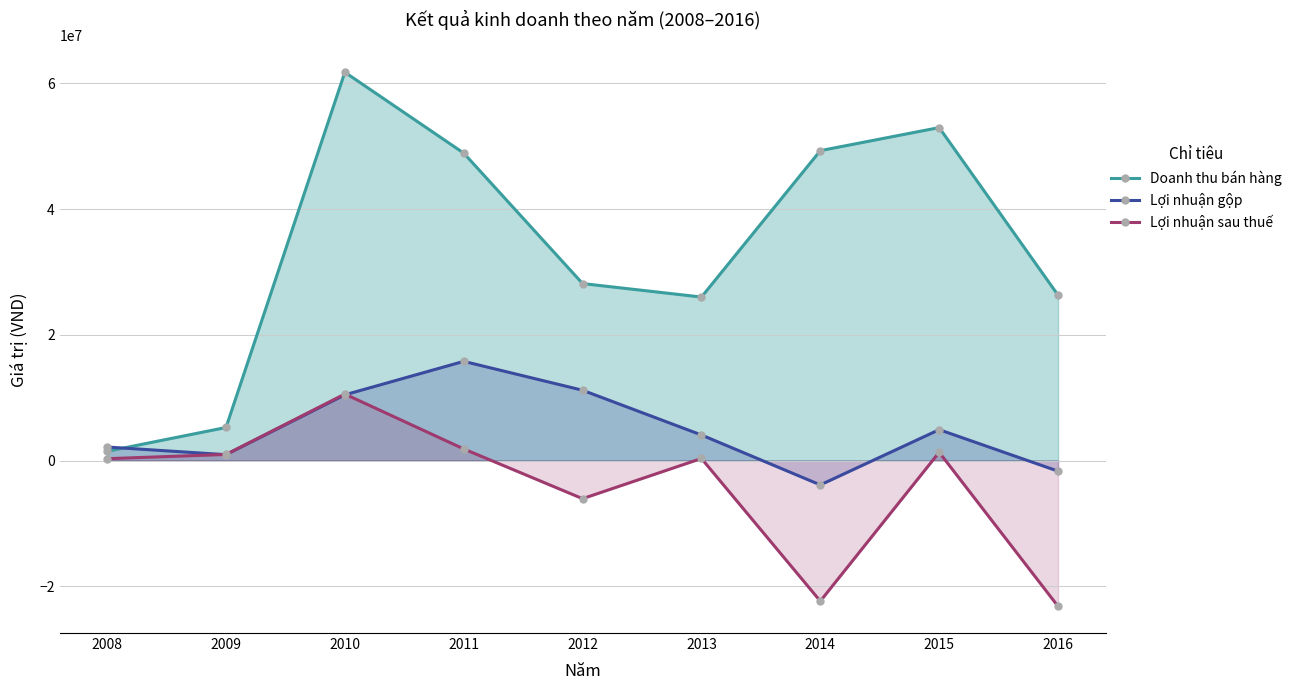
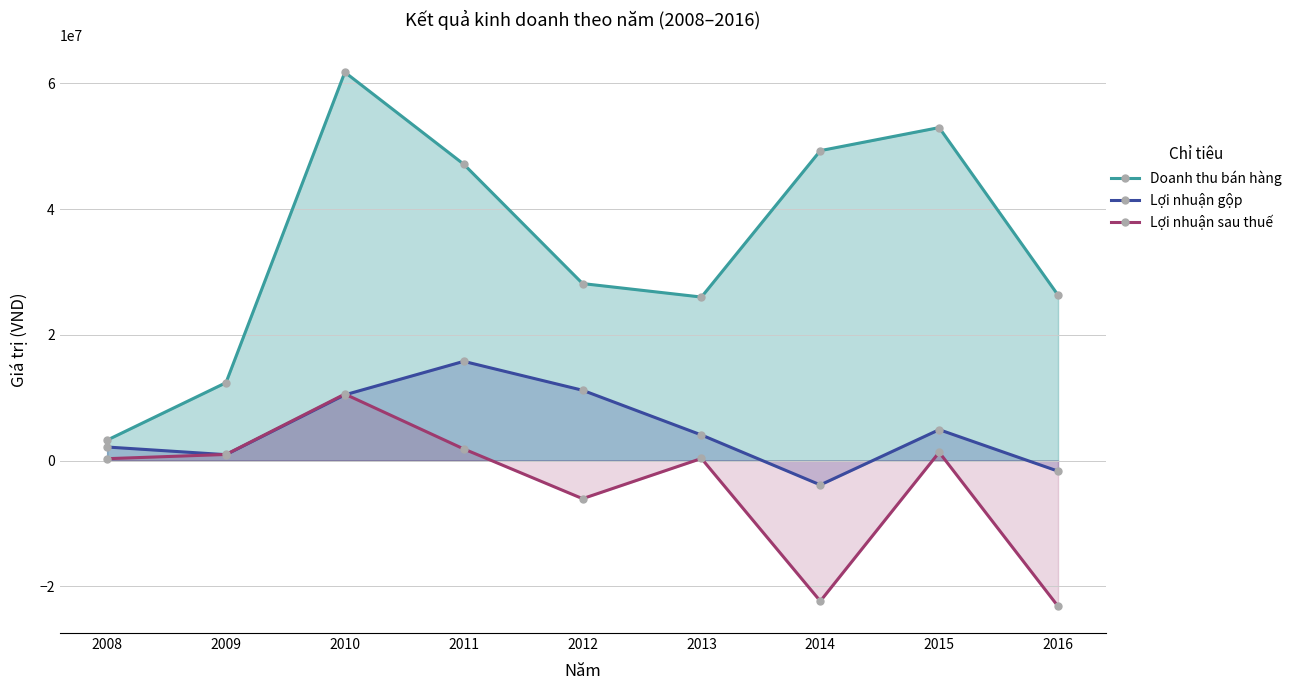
  {
    "Doanh thu bán hàng": {
-     "2008": 1000000,
-     "2009": 5000000,
+     "2008": 3000000,
+     "2009": 12000000,
      "2010": 62000000,
-     "2011": 49000000,
+     "2011": 47000000,
      "2012": 28000000,
      "2013": 26000000,
      "2014": 49000000,
      "2015": 53000000,
      "2016": 26000000
    }
  }
